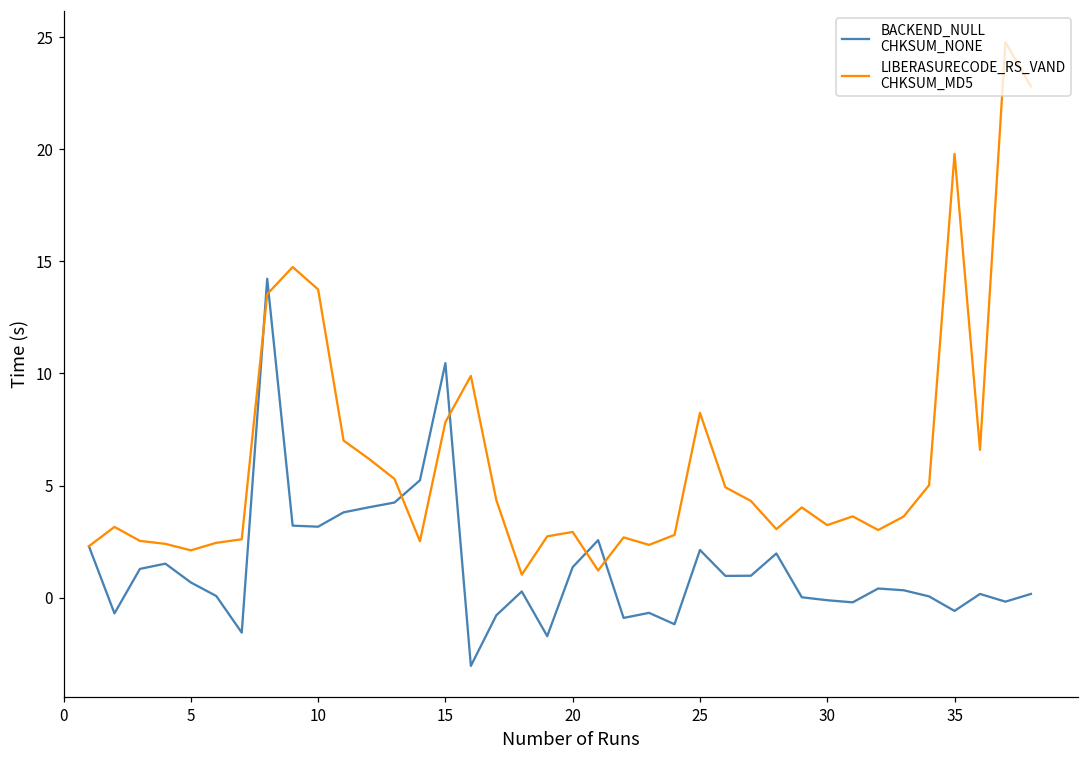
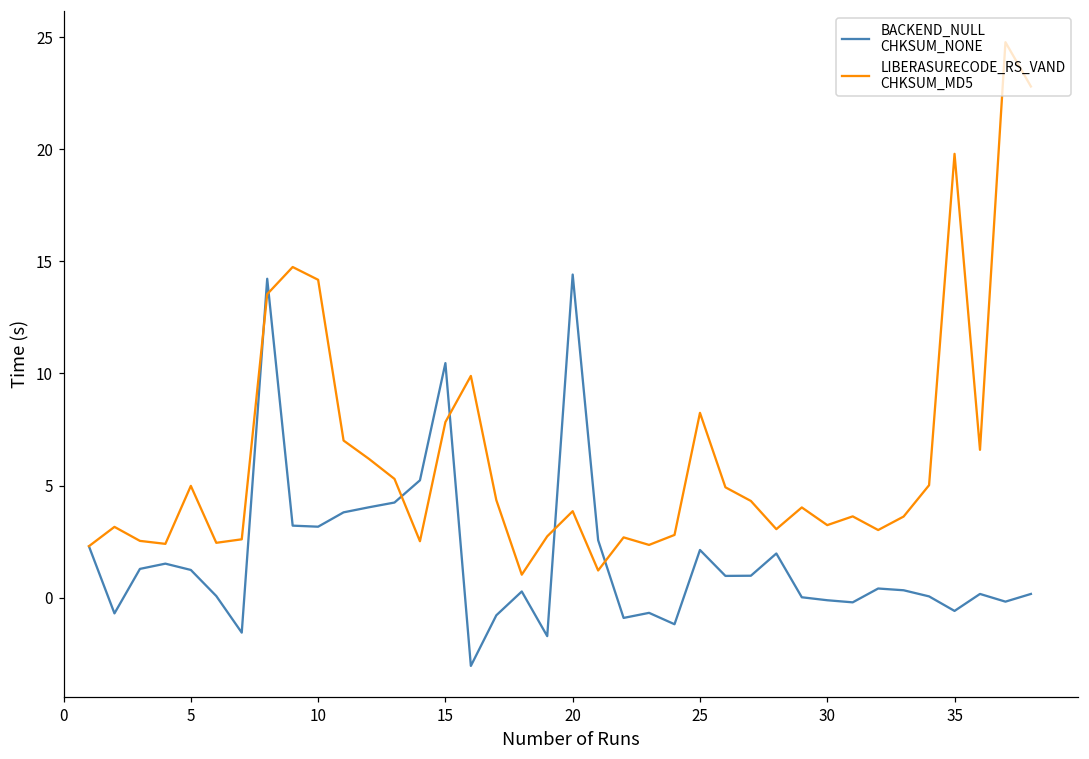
  {
    "BACKEND_NULL CHKSUM_NONE": {
-     "5": 0.7,
+     "5": 1.2,
      "10": 3.2,
      "15": 10.5,
-     "20": 1.4,
+     "20": 14.4,
      "25": 2.1,
      "30": -0.1,
      "35": -0.6
    },
    "LIBERASURECODE_RS_VAND CHKSUM_MD5": {
-     "5": 2.1,
-     "10": 13.8,
+     "5": 5.0,
+     "10": 14.2,
      "15": 7.8,
-     "20": 2.9,
+     "20": 3.9,
      "25": 8.2,
      "30": 3.2,
      "35": 19.8
    }
  }
